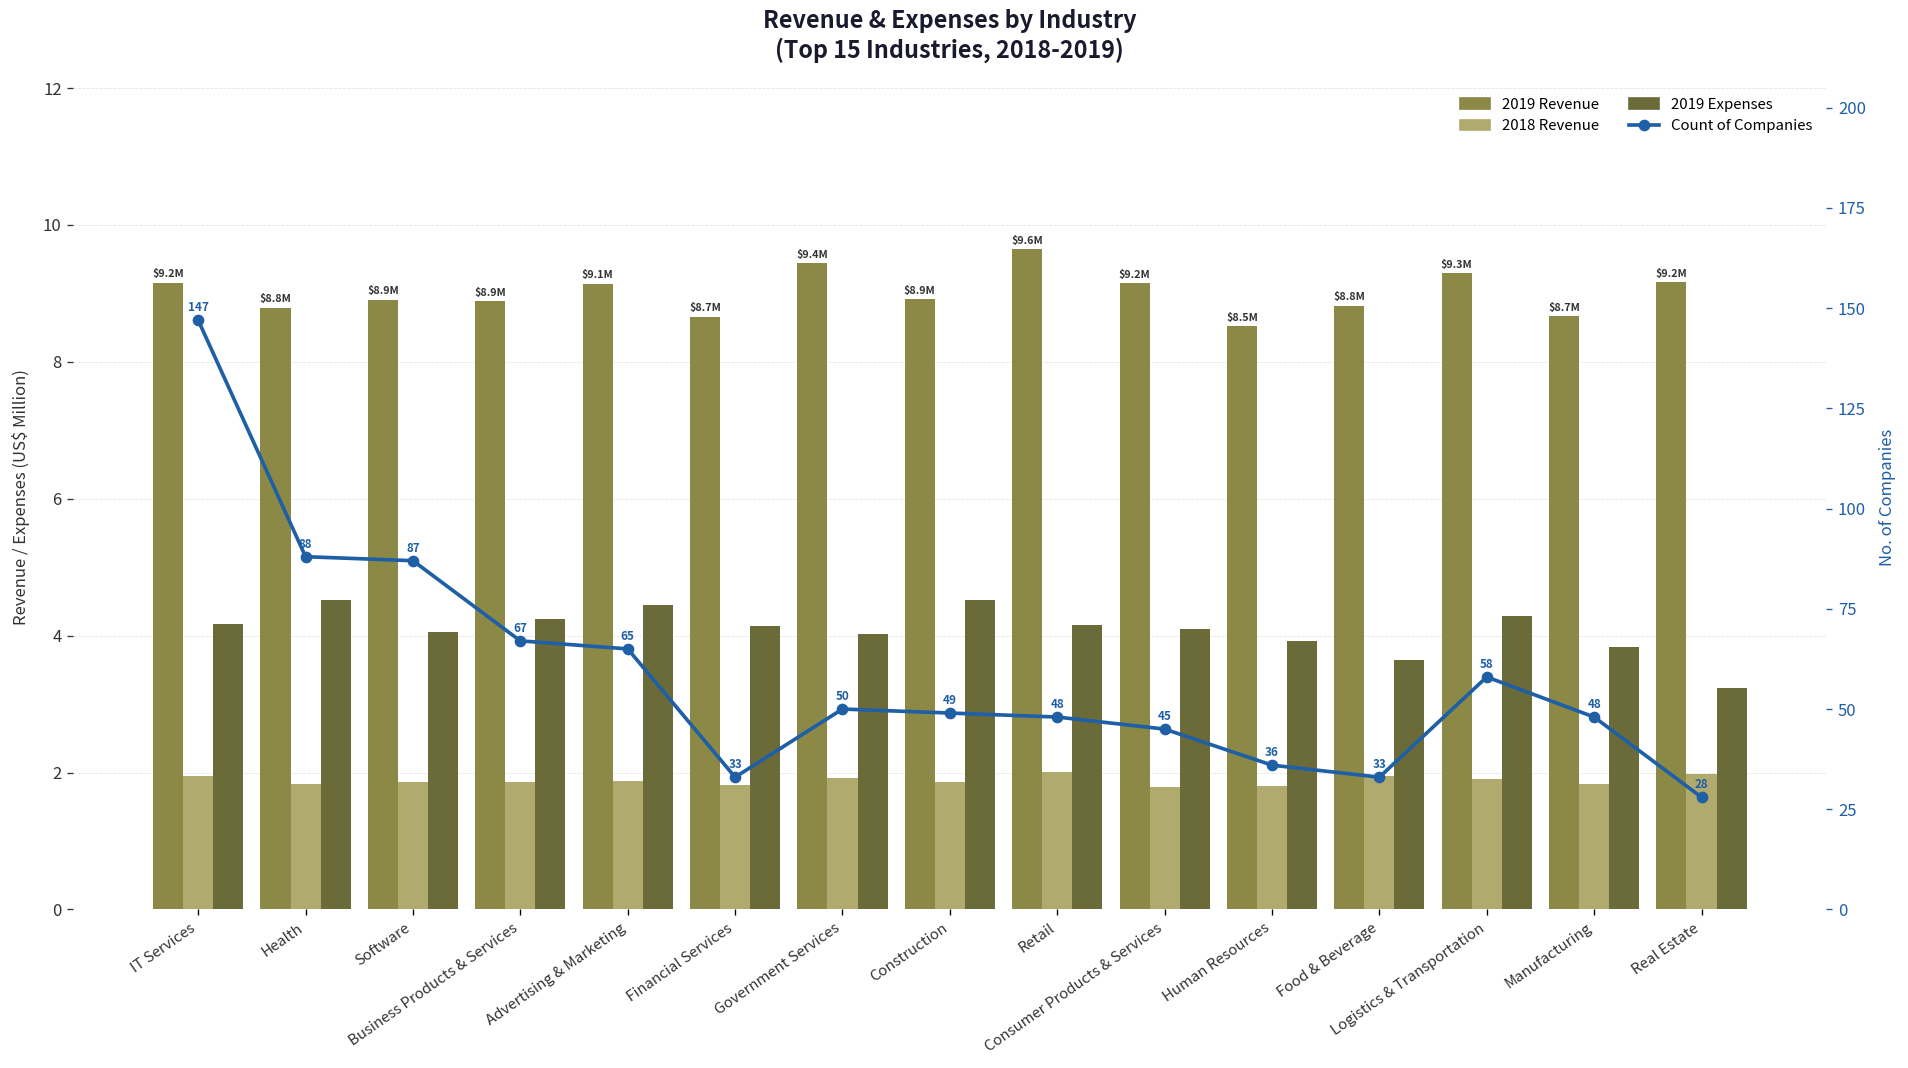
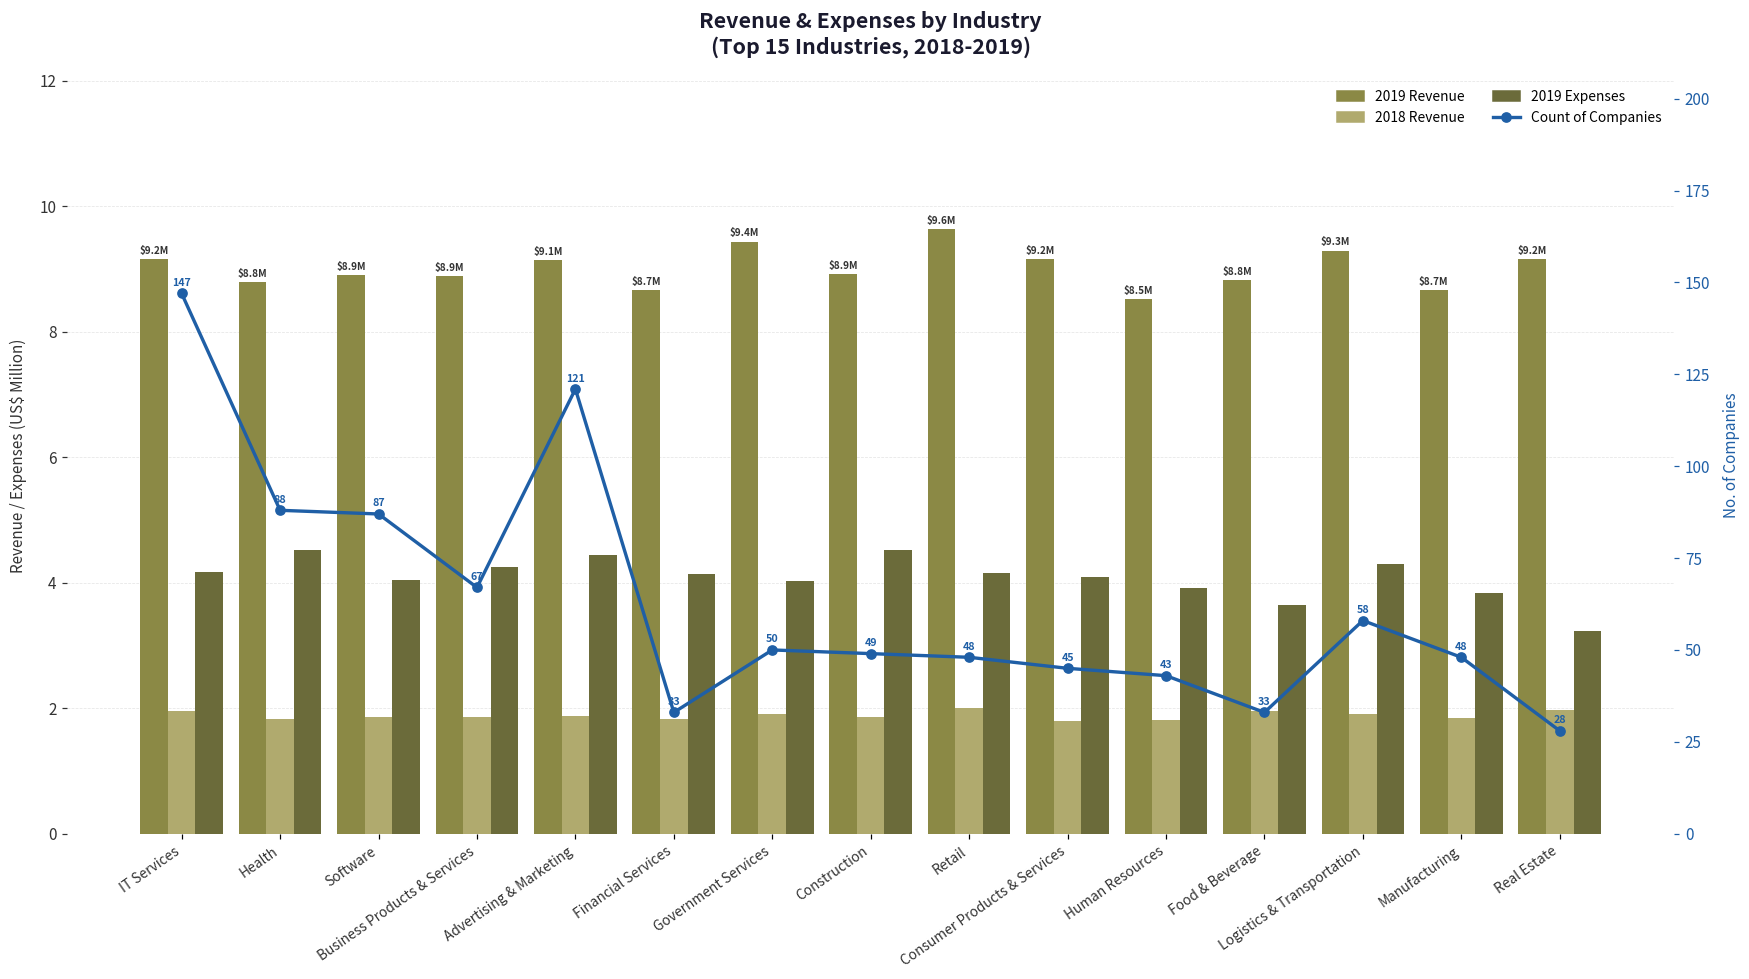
  {
    "Count of Companies": {
      "IT Services": 147,
      "Health": 88,
      "Software": 87,
      "Business Products & Services": 67,
-     "Advertising & Marketing": 65,
+     "Advertising & Marketing": 121,
      "Financial Services": 33,
      "Government Services": 50,
      "Construction": 49,
      "Retail": 48,
      "Consumer Products & Services": 45,
-     "Human Resources": 36,
+     "Human Resources": 43,
      "Food & Beverage": 33,
      "Logistics & Transportation": 58,
      "Manufacturing": 48,
      "Real Estate": 28
    }
  }
